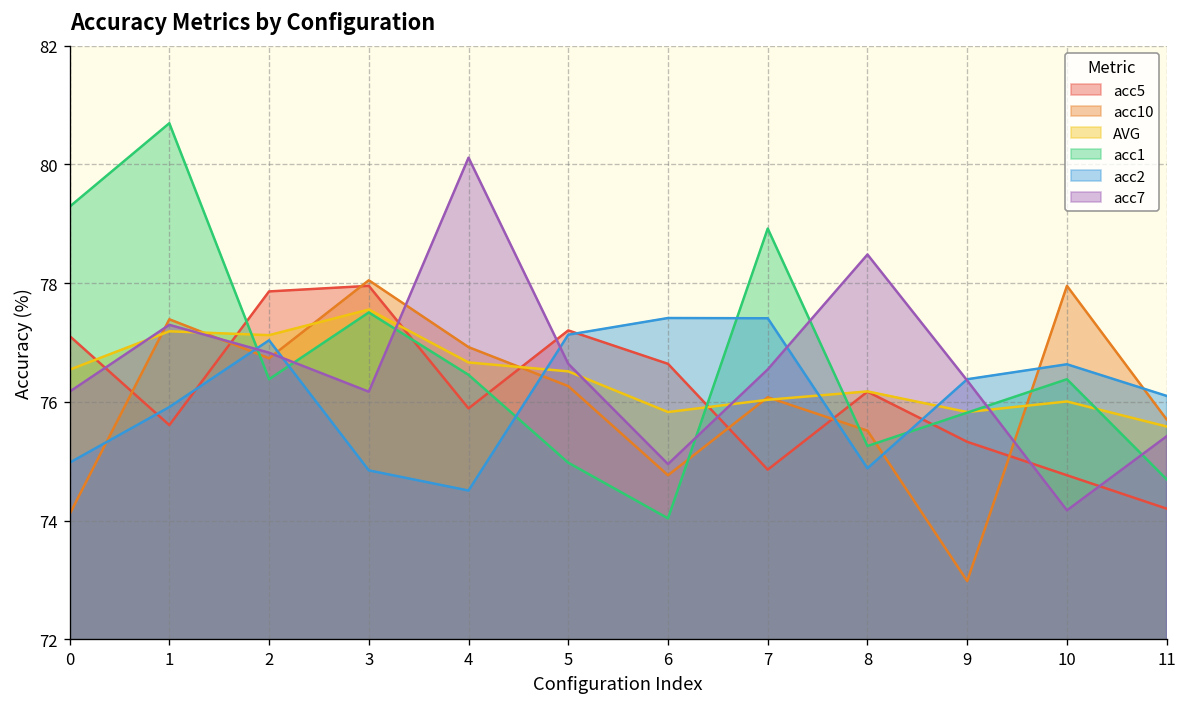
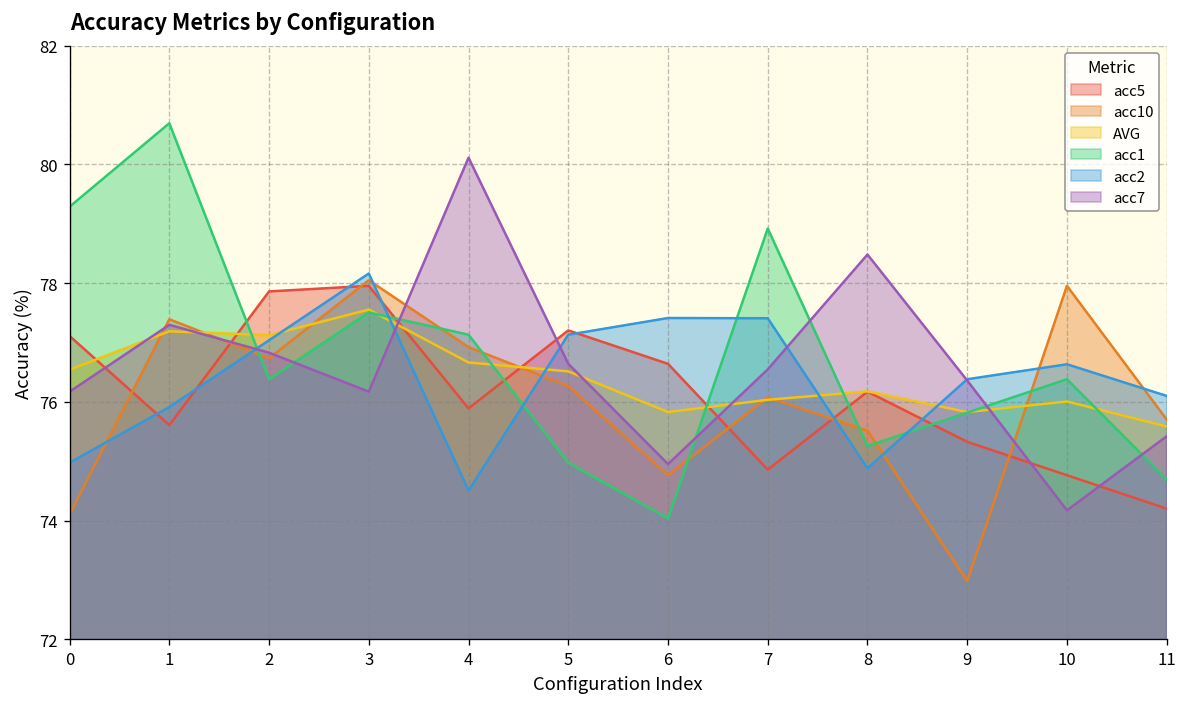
  {
    "acc1": {
      "0": 79.3,
      "1": 80.7,
      "2": 76.4,
-     "4": 76.5,
+     "4": 77.1,
      "5": 75.0,
      "6": 74.0,
      "7": 78.9,
      "8": 75.3,
      "10": 76.4,
      "11": 74.7
    },
    "acc2": {
      "0": 75.0,
      "1": 75.9,
      "2": 77.0,
-     "3": 74.8,
+     "3": 78.2,
      "4": 74.5,
      "5": 77.1,
      "6": 77.4,
      "7": 77.4,
      "8": 74.9,
      "10": 76.6,
      "11": 76.1
    },
    "acc7": {
      "0": 76.2,
      "1": 77.3,
      "2": 76.8,
      "3": 76.2,
      "4": 80.1,
      "5": 76.6,
      "6": 75.0,
      "7": 76.5,
      "8": 78.5,
      "10": 74.2,
      "11": 75.4
    }
  }
